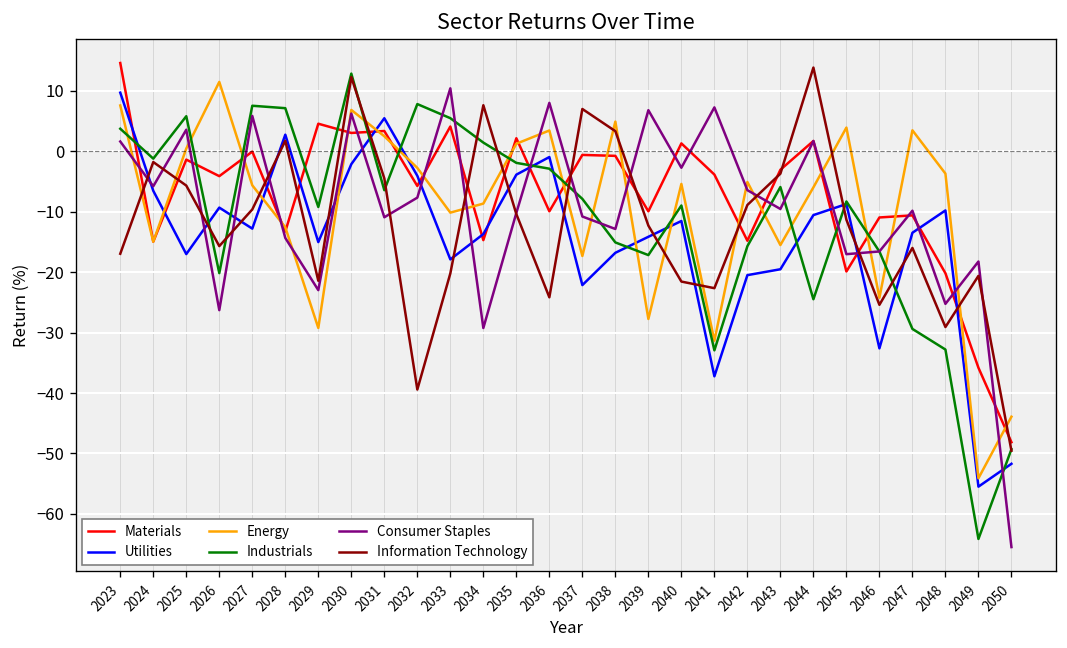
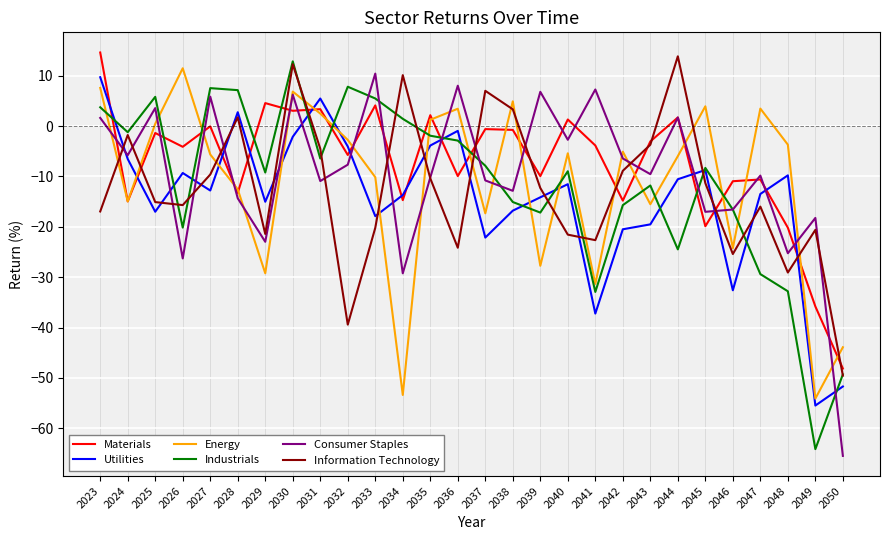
  {
    "Materials": {
      "2023": 15,
      "2025": -1,
      "2026": -4,
      "2027": 0,
      "2028": -13,
      "2029": 5,
      "2030": 3,
      "2031": 3,
      "2032": -6,
      "2033": 4,
      "2034": -15,
      "2035": 2,
      "2036": -10,
      "2037": -1,
      "2038": -1,
      "2039": -10,
      "2040": 1,
      "2041": -4,
      "2042": -15,
      "2043": -3,
      "2045": -20,
      "2046": -11,
      "2047": -11,
      "2048": -20,
      "2049": -36,
      "2050": -48
    },
    "Utilities": {
      "2023": 10,
      "2024": -7,
      "2025": -17,
      "2026": -9,
      "2027": -13,
      "2028": 3,
      "2029": -15,
      "2030": -2,
      "2031": 5,
      "2032": -4,
      "2033": -18,
      "2034": -14,
      "2035": -4,
      "2036": -1,
      "2037": -22,
      "2038": -17,
      "2039": -14,
      "2040": -12,
      "2041": -37,
      "2042": -20,
      "2043": -20,
      "2044": -11,
      "2046": -33,
      "2047": -13,
      "2048": -10,
      "2049": -55,
      "2050": -52
    },
    "Energy": {
      "2023": 8,
      "2025": 0,
      "2026": 11,
      "2027": -6,
      "2028": -13,
      "2029": -29,
      "2030": 7,
      "2031": 2,
      "2032": -3,
      "2033": -10,
-     "2034": -9,
+     "2034": -53,
      "2035": 1,
      "2036": 3,
      "2037": -17,
      "2038": 5,
      "2039": -28,
      "2040": -5,
      "2041": -31,
      "2042": -5,
      "2043": -16,
      "2044": -6,
      "2045": 4,
      "2046": -24,
      "2047": 3,
      "2048": -4,
      "2049": -54,
      "2050": -44
    },
    "Industrials": {
      "2023": 4,
      "2024": -1,
      "2025": 6,
      "2026": -20,
      "2027": 8,
      "2028": 7,
      "2029": -9,
      "2030": 13,
      "2031": -6,
      "2032": 8,
      "2033": 5,
      "2034": 1,
      "2035": -2,
      "2036": -3,
      "2037": -8,
      "2038": -15,
      "2039": -17,
      "2040": -9,
      "2041": -33,
      "2042": -16,
-     "2043": -6,
+     "2043": -12,
      "2044": -24,
      "2047": -29,
      "2048": -33,
      "2049": -64
    },
    "Consumer Staples": {
      "2023": 2,
      "2024": -6,
      "2025": 4,
      "2026": -26,
      "2027": 6,
      "2028": -14,
      "2029": -23,
      "2030": 6,
      "2031": -11,
      "2032": -8,
      "2033": 10,
      "2034": -29,
      "2036": 8,
      "2037": -11,
      "2038": -13,
      "2039": 7,
      "2040": -3,
      "2041": 7,
      "2042": -6,
      "2043": -10,
      "2045": -17,
      "2047": -10,
      "2048": -25,
      "2049": -18,
      "2050": -65
    },
    "Information Technology": {
      "2023": -17,
      "2024": -2,
-     "2025": -6,
+     "2025": -15,
      "2026": -16,
      "2027": -10,
      "2028": 2,
      "2029": -21,
      "2030": 12,
      "2031": -4,
      "2032": -39,
      "2033": -20,
-     "2034": 8,
+     "2034": 10,
      "2036": -24,
      "2037": 7,
      "2038": 3,
      "2039": -12,
      "2040": -22,
      "2041": -23,
      "2042": -9,
      "2043": -4,
      "2044": 14,
      "2045": -11,
      "2046": -25,
      "2047": -16,
      "2048": -29,
      "2049": -21
    }
  }
